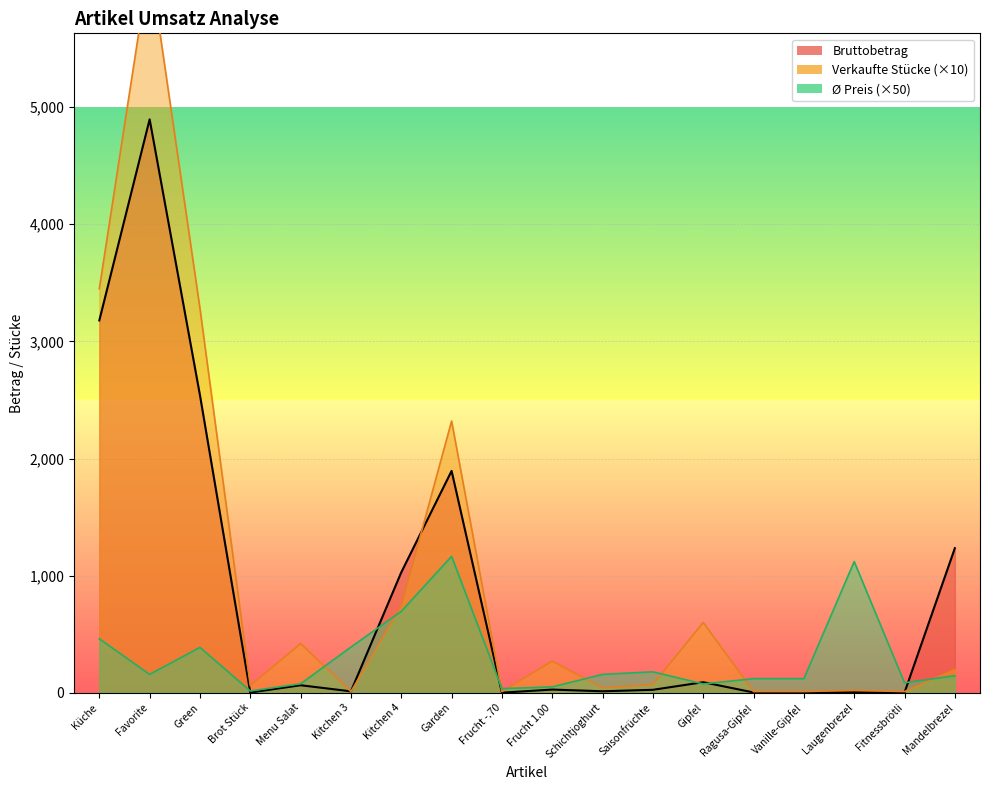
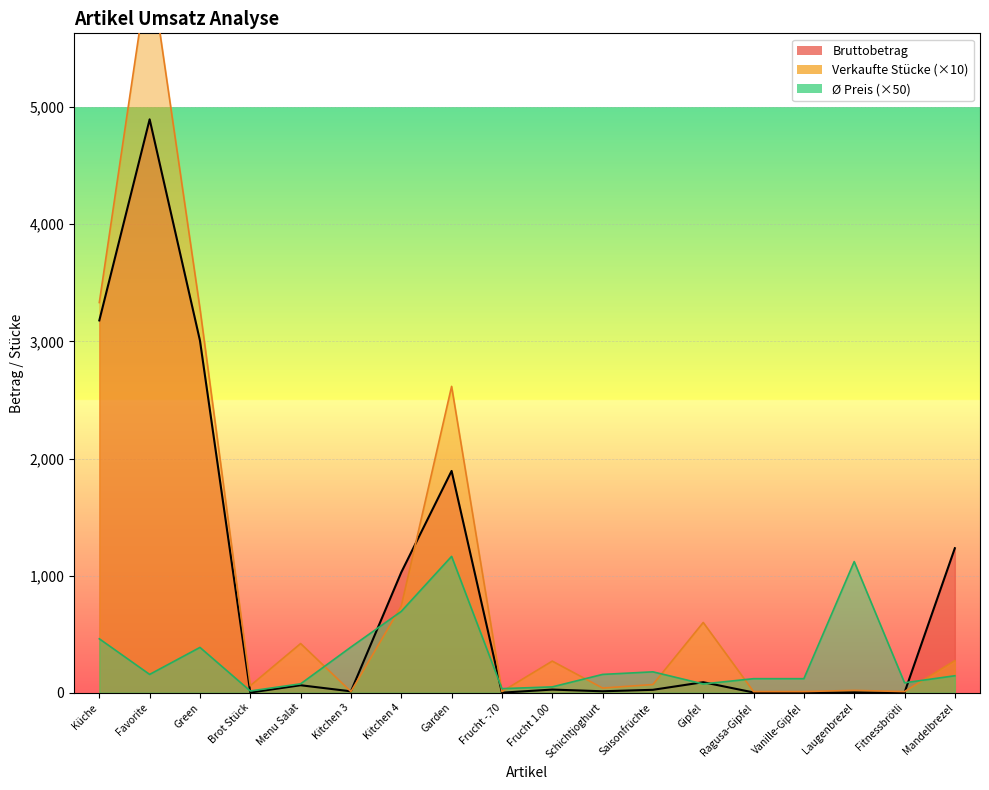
  {
    "Bruttobetrag": {
      "Küche": "3,180",
      "Favorite": "4,900",
-     "Green": "2,540",
+     "Green": "3,010",
      "Kitchen 4": "1,030",
      "Garden": "1,890",
      "Frucht 1.00": "30",
      "Schichtjoghurt": "10",
      "Saisonfrüchte": "30",
      "Mandelbrezel": "1,230"
    },
    "Verkaufte Stücke (×10)": {
-     "Küche": "3,450",
+     "Küche": "3,330",
      "Green": "3,280",
      "Brot Stück": "60",
      "Menu Salat": "420",
      "Kitchen 4": "740",
-     "Garden": "2,320",
+     "Garden": "2,620",
      "Frucht 1.00": "270",
      "Schichtjoghurt": "40",
      "Saisonfrüchte": "70",
      "Gipfel": "600",
-     "Mandelbrezel": "200"
+     "Mandelbrezel": "270"
    },
    "Ø Preis (×50)": {
      "Küche": "460",
      "Favorite": "160",
      "Green": "390",
      "Kitchen 3": "390",
      "Kitchen 4": "690",
      "Garden": "1,160",
      "Frucht -.70": "40",
      "Frucht 1.00": "50",
      "Schichtjoghurt": "160",
      "Saisonfrüchte": "180",
      "Ragusa-Gipfel": "120",
      "Vanille-Gipfel": "120",
      "Laugenbrezel": "1,120",
      "Fitnessbrötli": "90",
      "Mandelbrezel": "150"
    }
  }
